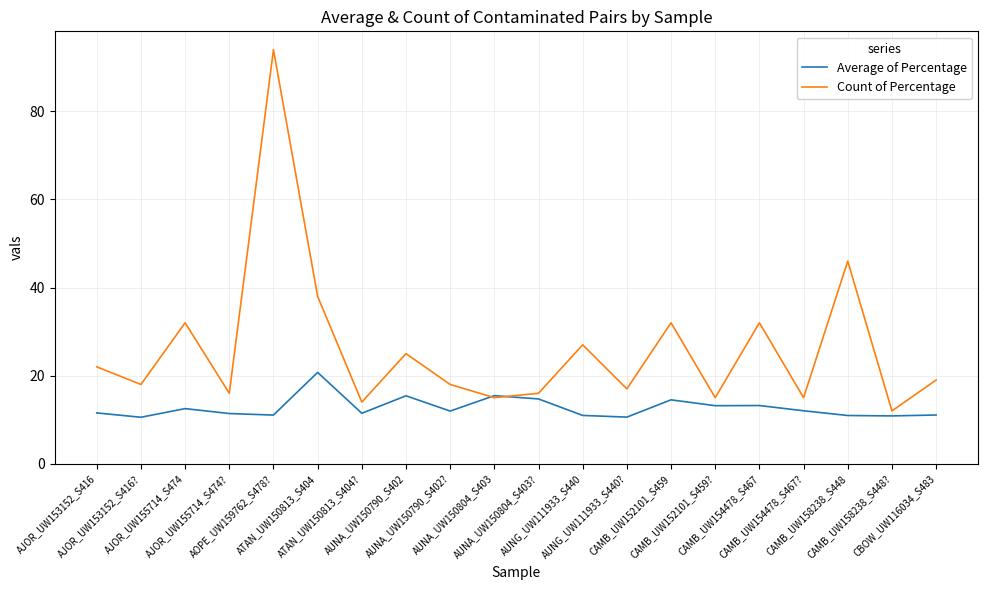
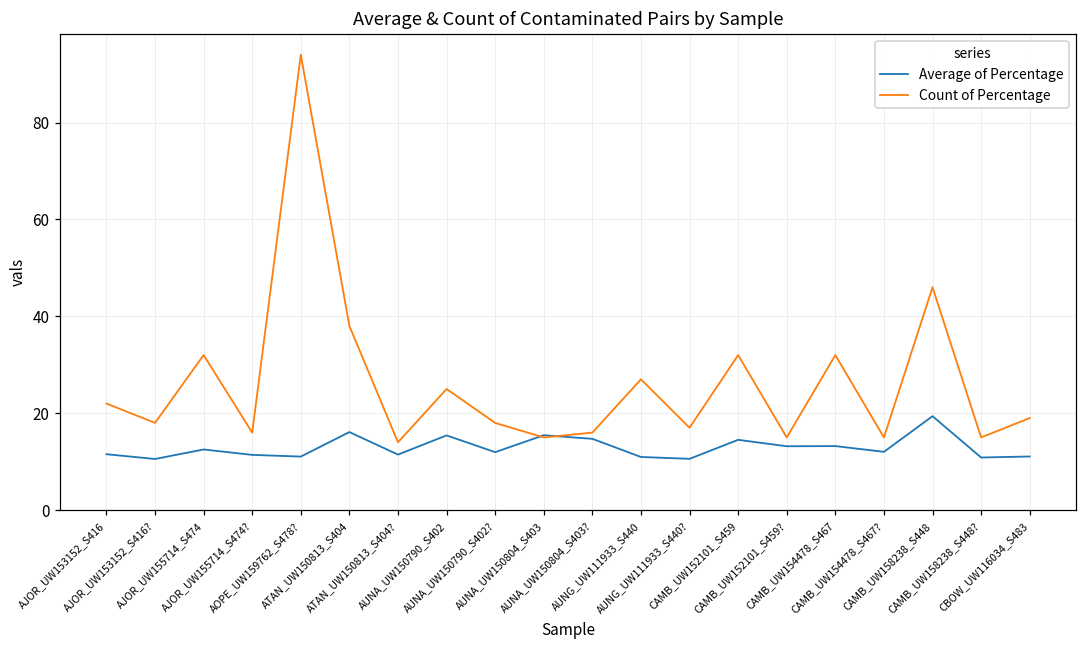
  {
    "Average of Percentage": {
      "AJOR_UW153152_S416": 12,
      "AJOR_UW153152_S416?": 11,
      "AJOR_UW155714_S474": 13,
      "AJOR_UW155714_S474?": 11,
      "AOPE_UW159762_S478?": 11,
-     "ATAN_UW150813_S404": 21,
+     "ATAN_UW150813_S404": 16,
      "ATAN_UW150813_S404?": 11,
      "AUNA_UW150790_S402": 15,
      "AUNA_UW150790_S402?": 12,
      "AUNA_UW150804_S403?": 15,
      "AUNG_UW111933_S440": 11,
      "AUNG_UW111933_S440?": 11,
      "CAMB_UW152101_S459": 15,
      "CAMB_UW152101_S459?": 13,
      "CAMB_UW154478_S467": 13,
      "CAMB_UW154478_S467?": 12,
-     "CAMB_UW158238_S448": 11,
+     "CAMB_UW158238_S448": 19,
      "CAMB_UW158238_S448?": 11,
      "CBOW_UW116034_S483": 11
    },
    "Count of Percentage": {
      "AJOR_UW153152_S416": 22,
      "AJOR_UW153152_S416?": 18,
      "AJOR_UW155714_S474": 32,
      "AJOR_UW155714_S474?": 16,
      "AOPE_UW159762_S478?": 94,
      "ATAN_UW150813_S404": 38,
      "ATAN_UW150813_S404?": 14,
      "AUNA_UW150790_S402": 25,
      "AUNA_UW150790_S402?": 18,
      "AUNA_UW150804_S403?": 16,
      "AUNG_UW111933_S440": 27,
      "AUNG_UW111933_S440?": 17,
      "CAMB_UW152101_S459": 32,
      "CAMB_UW152101_S459?": 15,
      "CAMB_UW154478_S467": 32,
      "CAMB_UW154478_S467?": 15,
      "CAMB_UW158238_S448": 46,
-     "CAMB_UW158238_S448?": 12,
+     "CAMB_UW158238_S448?": 15,
      "CBOW_UW116034_S483": 19
    }
  }
